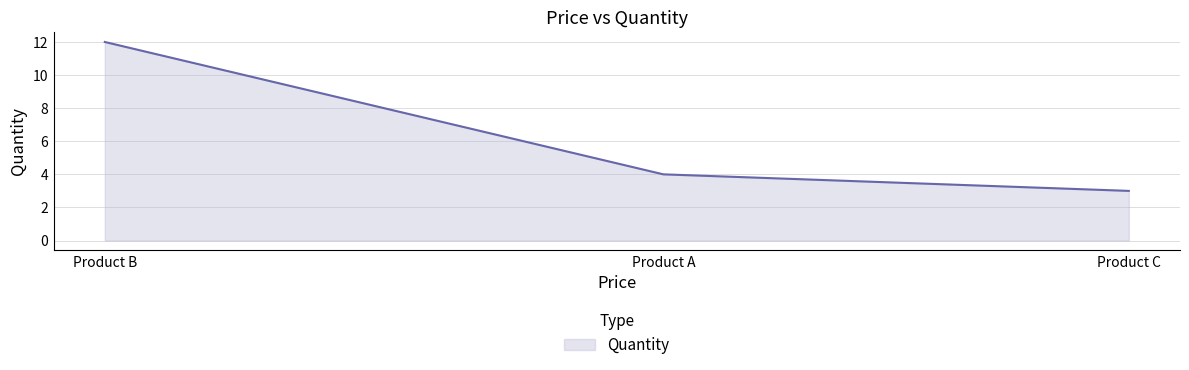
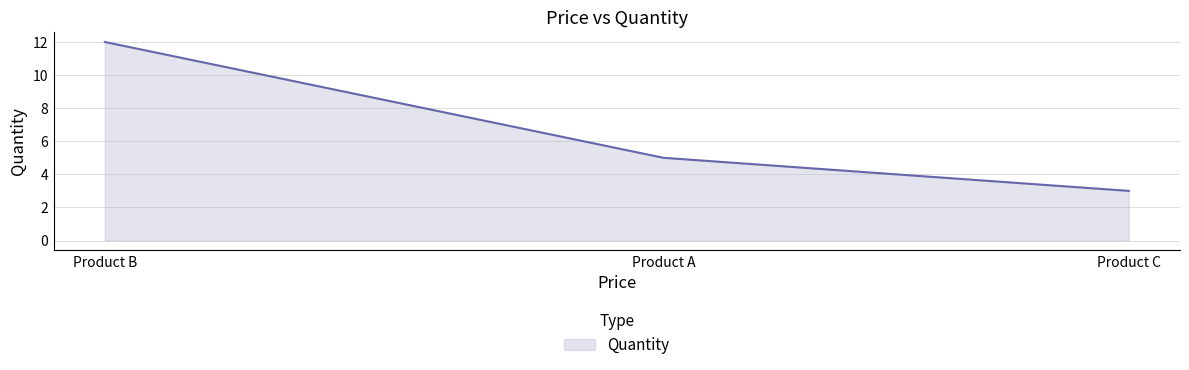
  {
    "Product B": 12,
-   "Product A": 4,
+   "Product A": 5,
    "Product C": 3
  }
